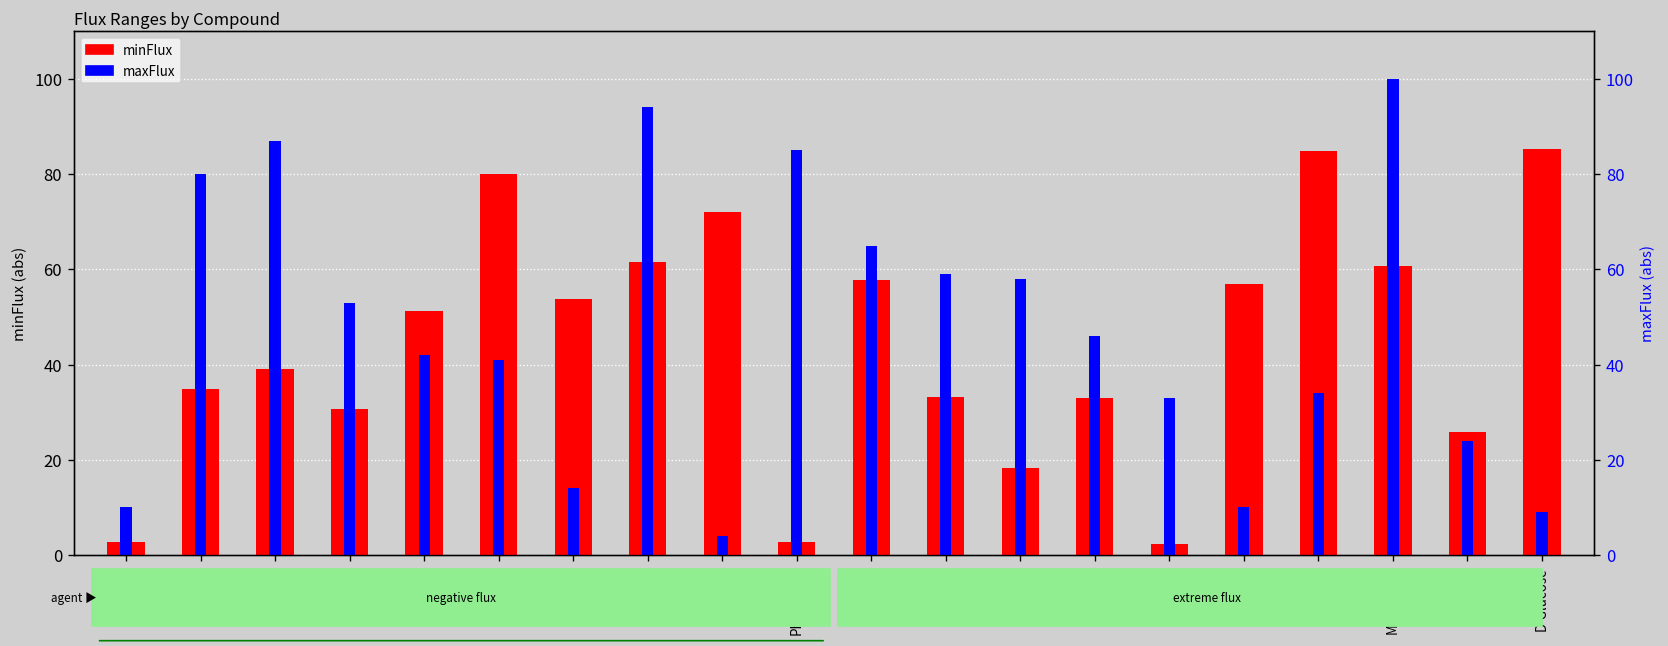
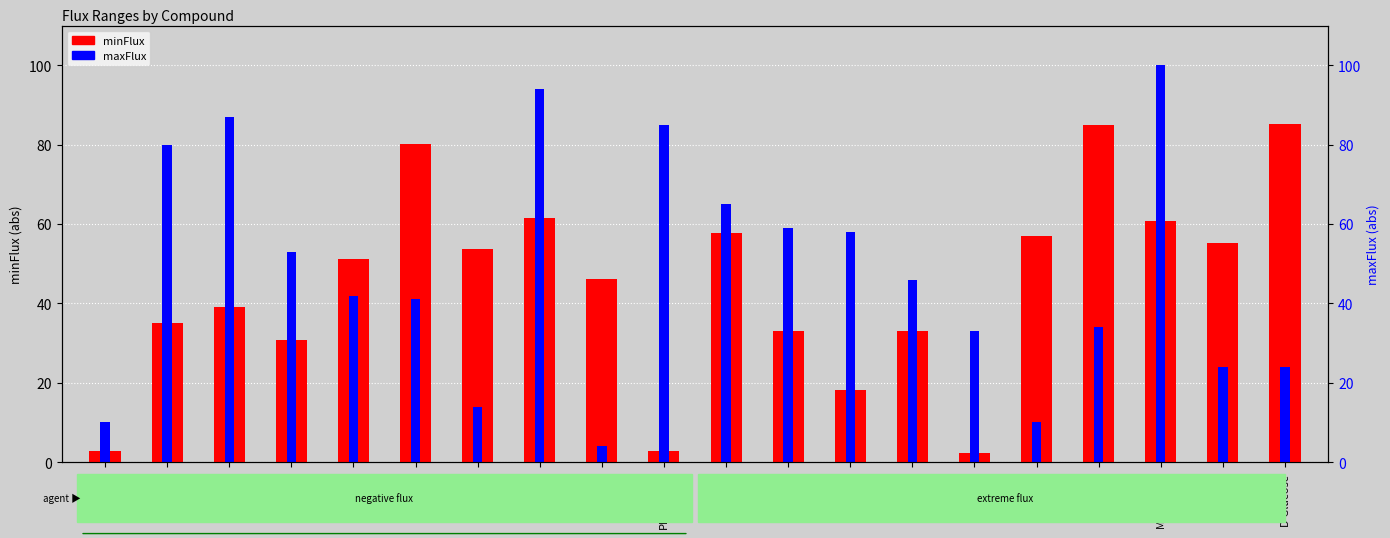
  {
    "minFlux": {
      "Cu2+": 51,
      "Sulfate": 80,
      "Zn2+": 54,
-     "NH3": 72,
+     "NH3": 46,
      "Fe+2": 57,
      "Fe+3": 85,
-     "Ni2+": 26,
+     "Ni2+": 55,
      "D-Glucose": 85
    },
    "maxFlux": {
      "Co2+": 10,
      "Cl-": 80,
      "H+": 87,
      "Ca2+": 53,
      "Mn2+": 94,
      "Phosphate": 85,
      "H2O": 65,
      "O2": 59,
      "K+": 58,
      "Mg": 46,
      "Na+": 33,
      "Molybdate": 100,
-     "D-Glucose": 9
+     "D-Glucose": 24
    }
  }
